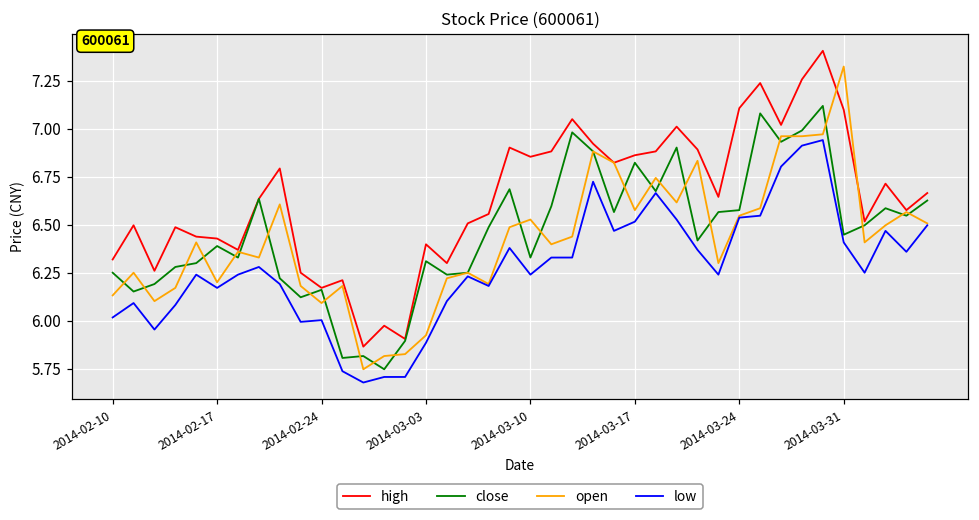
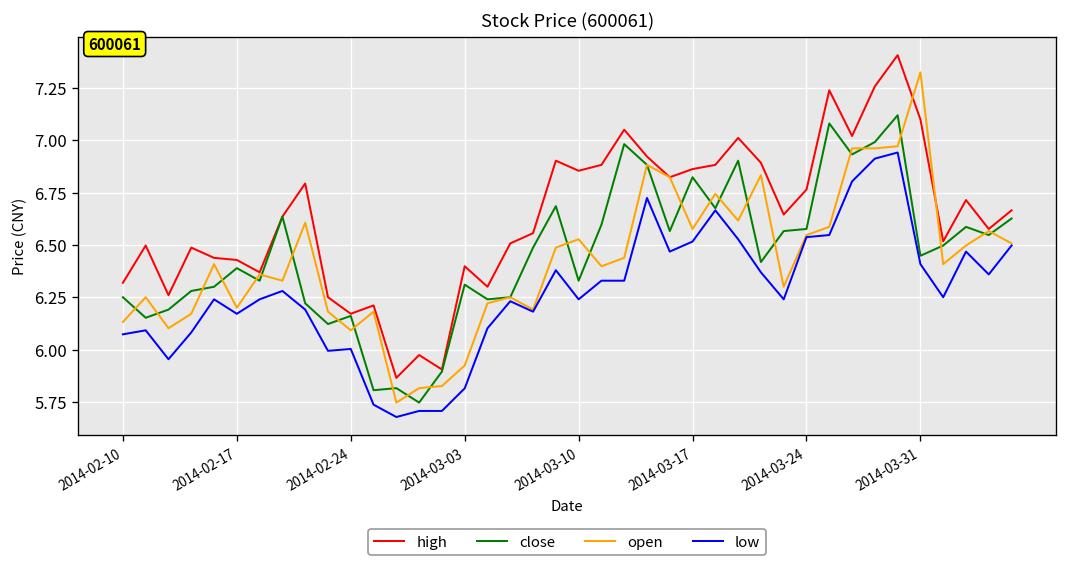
  {
    "high": {
      "2014-02-10": 6.32,
      "2014-02-17": 6.43,
      "2014-03-03": 6.40,
      "2014-03-10": 6.85,
      "2014-03-17": 6.86,
-     "2014-03-24": 7.11,
+     "2014-03-24": 6.76,
      "2014-03-31": 7.10
    },
    "close": {
      "2014-02-10": 6.25,
      "2014-02-17": 6.39,
      "2014-03-03": 6.31,
      "2014-03-10": 6.33,
      "2014-03-17": 6.82,
      "2014-03-24": 6.58,
      "2014-03-31": 6.45
    },
    "open": {
      "2014-02-10": 6.13,
      "2014-02-17": 6.20,
      "2014-02-24": 6.09,
      "2014-03-03": 5.92,
      "2014-03-10": 6.53,
      "2014-03-17": 6.58,
      "2014-03-31": 7.32
    },
    "low": {
-     "2014-02-10": 6.02,
+     "2014-02-10": 6.07,
      "2014-02-17": 6.17,
      "2014-02-24": 6.00,
-     "2014-03-03": 5.89,
+     "2014-03-03": 5.82,
      "2014-03-10": 6.24,
      "2014-03-17": 6.52,
      "2014-03-31": 6.41
    }
  }
